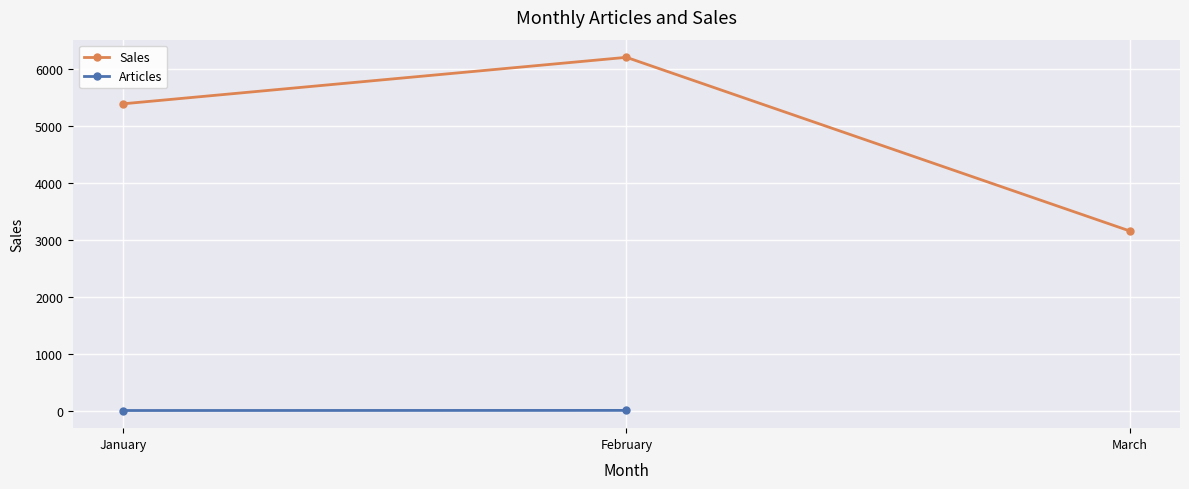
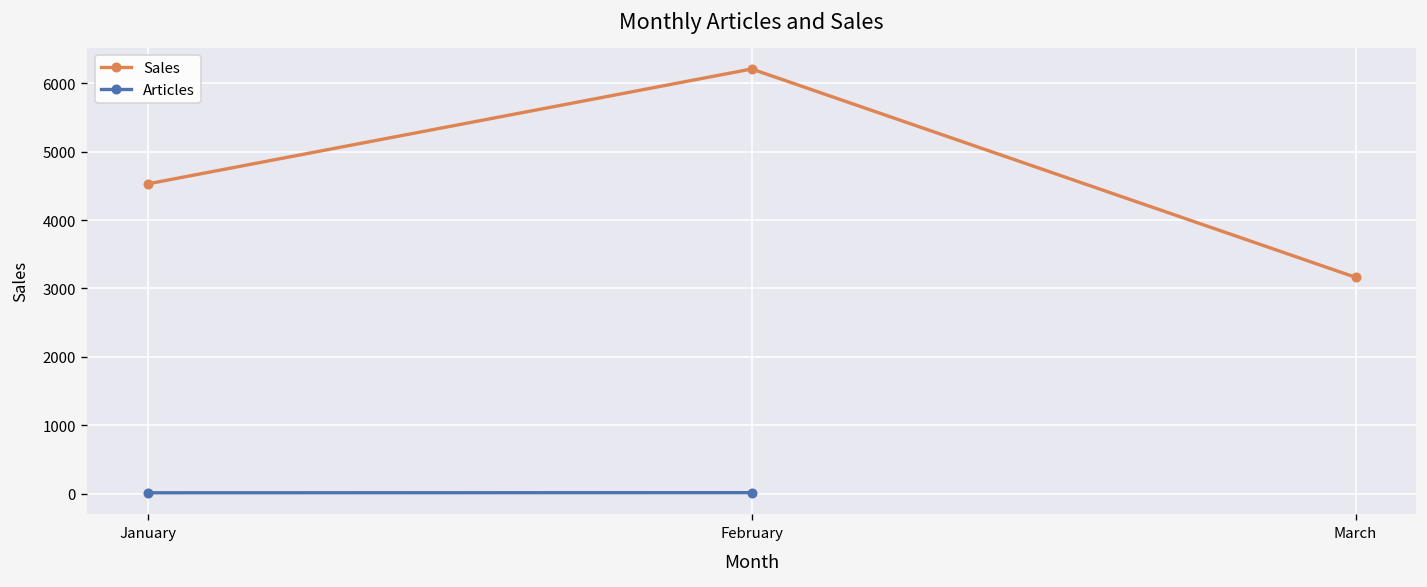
  {
    "Sales": {
-     "January": 5400,
+     "January": 4500,
      "February": 6200,
      "March": 3200
    },
    "Articles": {
      "January": 0,
      "February": 0
    }
  }
